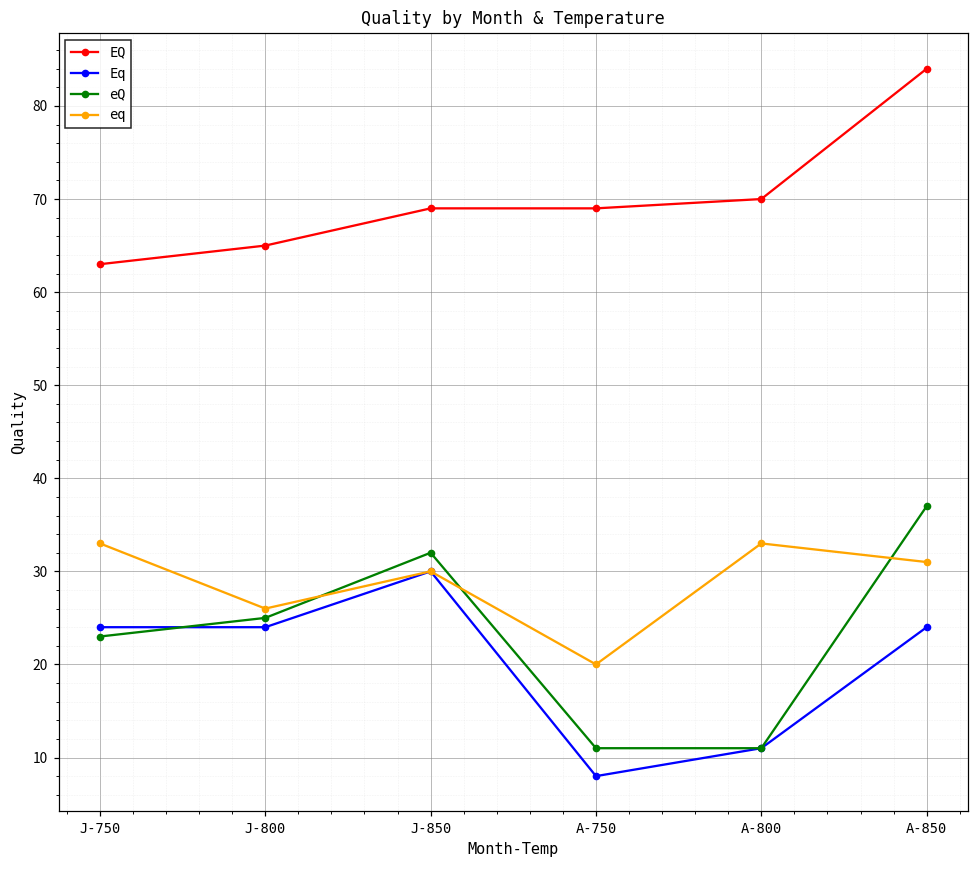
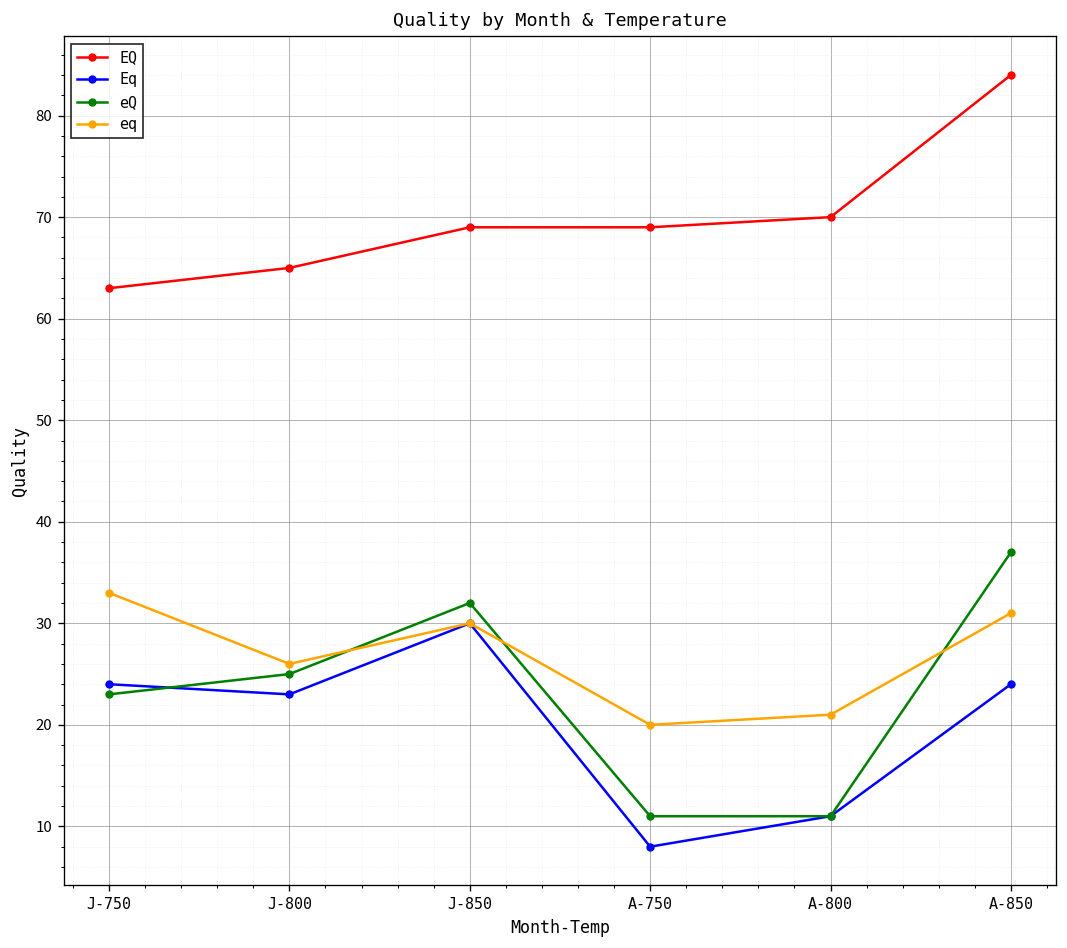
  {
    "EQ": {
      "J-750": 63,
      "J-800": 65,
      "J-850": 69,
      "A-750": 69,
      "A-800": 70,
      "A-850": 84
    },
    "Eq": {
      "J-750": 24,
-     "J-800": 24,
+     "J-800": 23,
      "A-750": 8,
      "A-850": 24
    },
    "eQ": {
      "J-750": 23,
      "J-800": 25,
      "J-850": 32,
      "A-750": 11,
      "A-850": 37
    },
    "eq": {
      "J-750": 33,
      "J-800": 26,
      "A-750": 20,
-     "A-800": 33,
+     "A-800": 21,
      "A-850": 31
    }
  }
